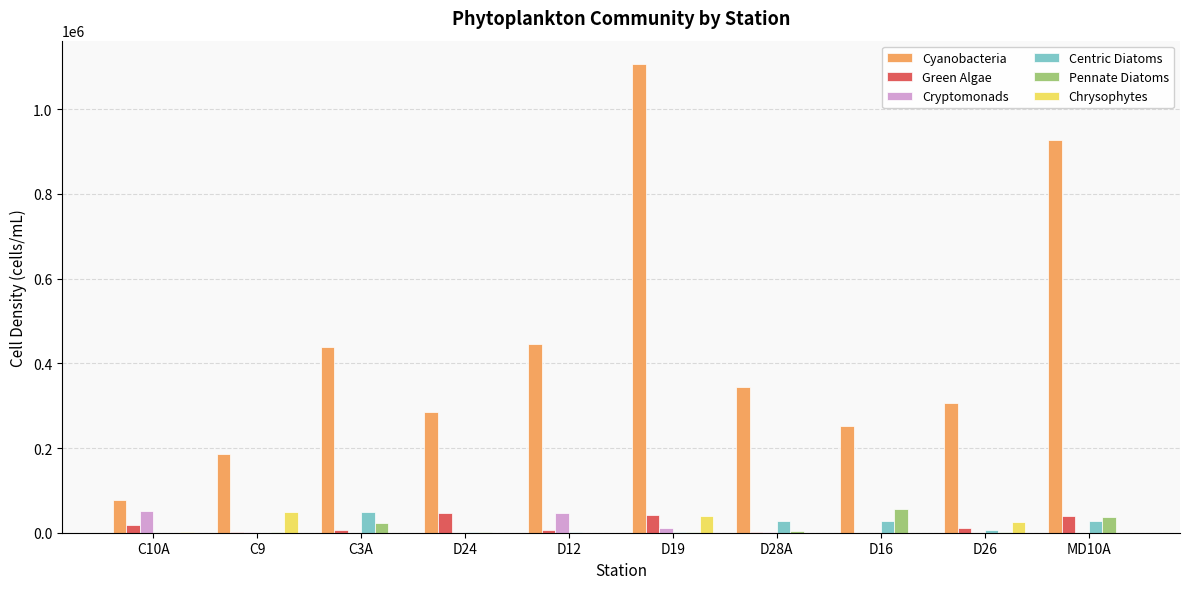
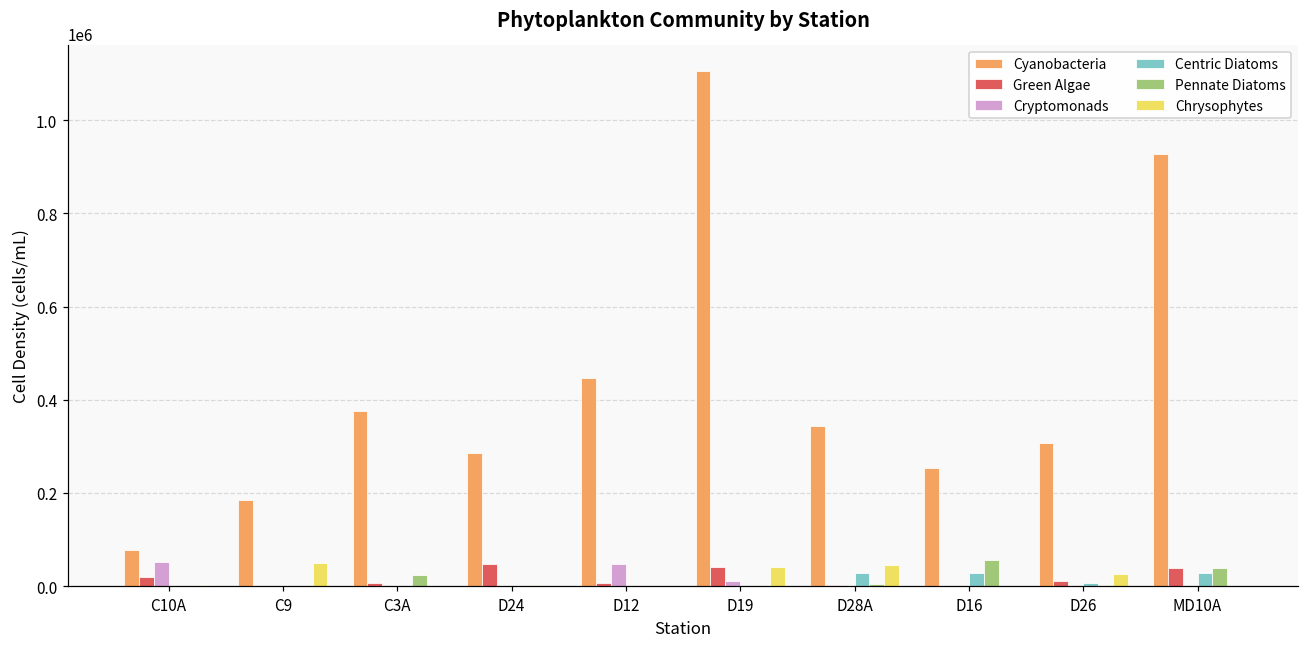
  {
    "Cyanobacteria": {
      "C10A": 80000,
      "C9": 190000,
-     "C3A": 440000,
+     "C3A": 380000,
      "D24": 290000,
      "D12": 450000,
      "D19": 1110000,
      "D28A": 340000,
      "D16": 250000,
      "D26": 310000,
      "MD10A": 930000
    },
    "Green Algae": {
      "C10A": 20000,
      "C3A": 10000,
      "D24": 50000,
      "D12": 10000,
      "D19": 40000,
      "D16": 0,
      "D26": 10000,
      "MD10A": 40000
    },
    "Cryptomonads": {
      "C10A": 50000,
      "D24": 0,
      "D12": 50000,
      "D19": 10000,
      "D26": 0,
      "MD10A": 0
    },
    "Centric Diatoms": {
      "C10A": 0,
      "C9": 0,
-     "C3A": 50000,
+     "C3A": 0,
      "D28A": 30000,
      "D16": 30000,
      "D26": 10000,
      "MD10A": 30000
    },
    "Pennate Diatoms": {
      "C3A": 20000,
      "D12": 0,
      "D16": 60000,
      "MD10A": 40000
    },
    "Chrysophytes": {
      "C9": 50000,
      "C3A": 0,
      "D24": 0,
      "D12": 0,
      "D19": 40000,
-     "D28A": 0,
+     "D28A": 40000,
      "D16": 0,
      "D26": 30000,
      "MD10A": 0
    }
  }
